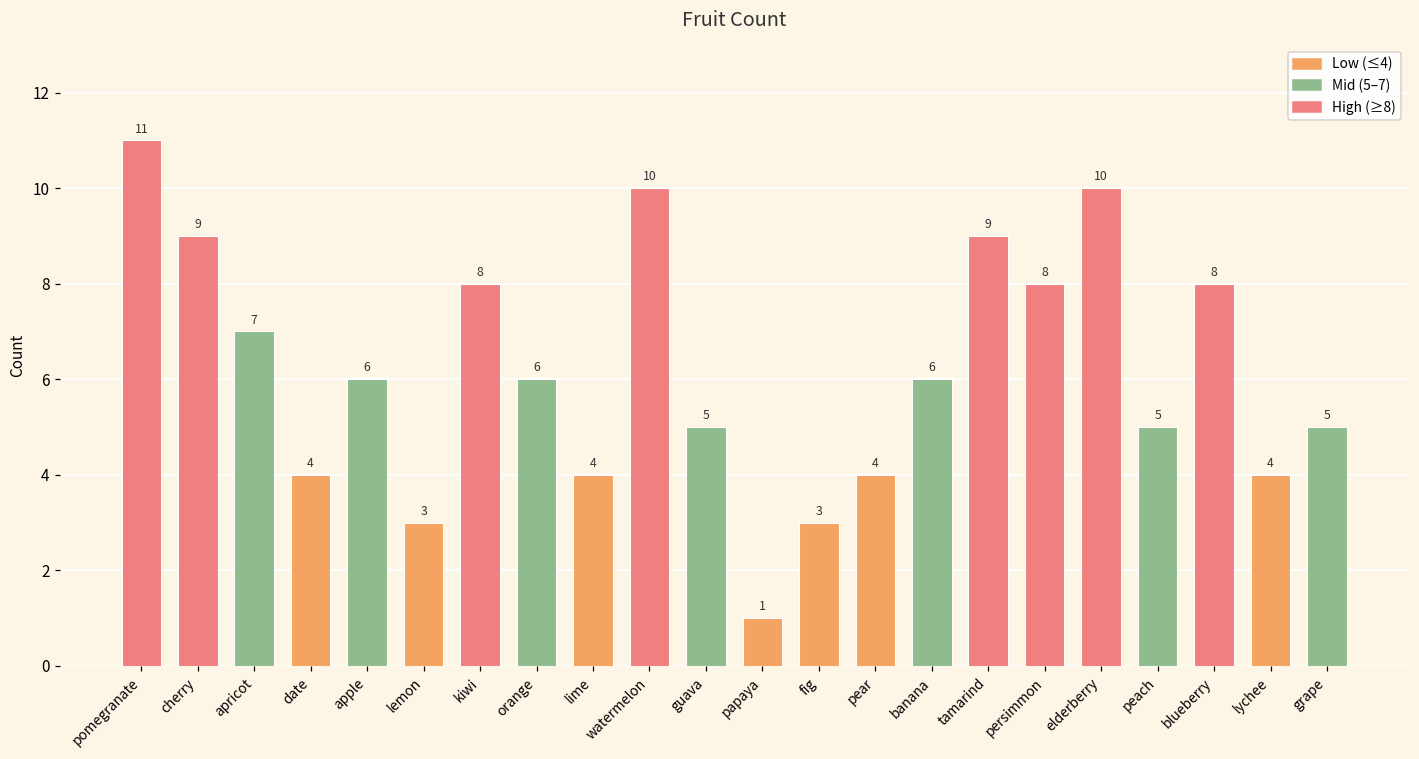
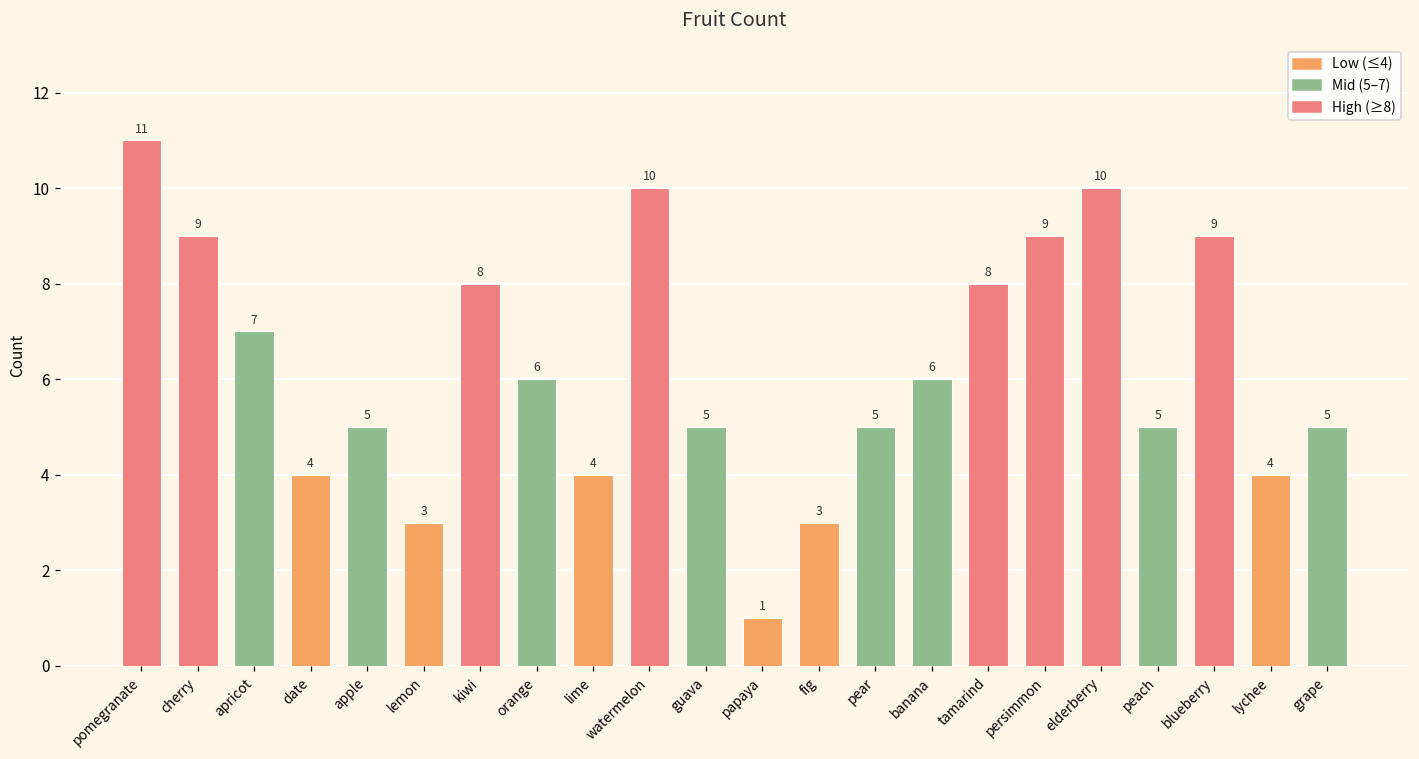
  {
    "pomegranate": 11,
    "cherry": 9,
    "apricot": 7,
    "date": 4,
-   "apple": 6,
+   "apple": 5,
    "lemon": 3,
    "kiwi": 8,
    "orange": 6,
    "lime": 4,
    "watermelon": 10,
    "guava": 5,
    "papaya": 1,
    "fig": 3,
-   "pear": 4,
+   "pear": 5,
    "banana": 6,
-   "tamarind": 9,
-   "persimmon": 8,
+   "tamarind": 8,
+   "persimmon": 9,
    "elderberry": 10,
    "peach": 5,
-   "blueberry": 8,
+   "blueberry": 9,
    "lychee": 4,
    "grape": 5
  }
